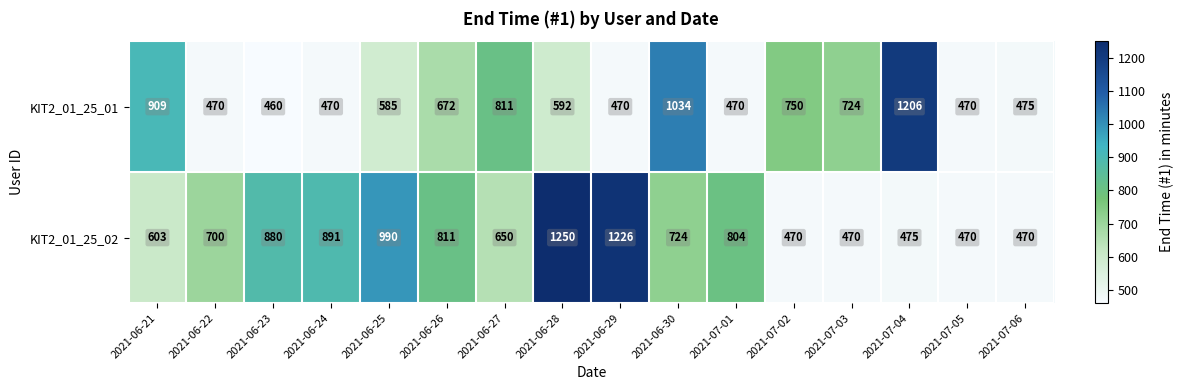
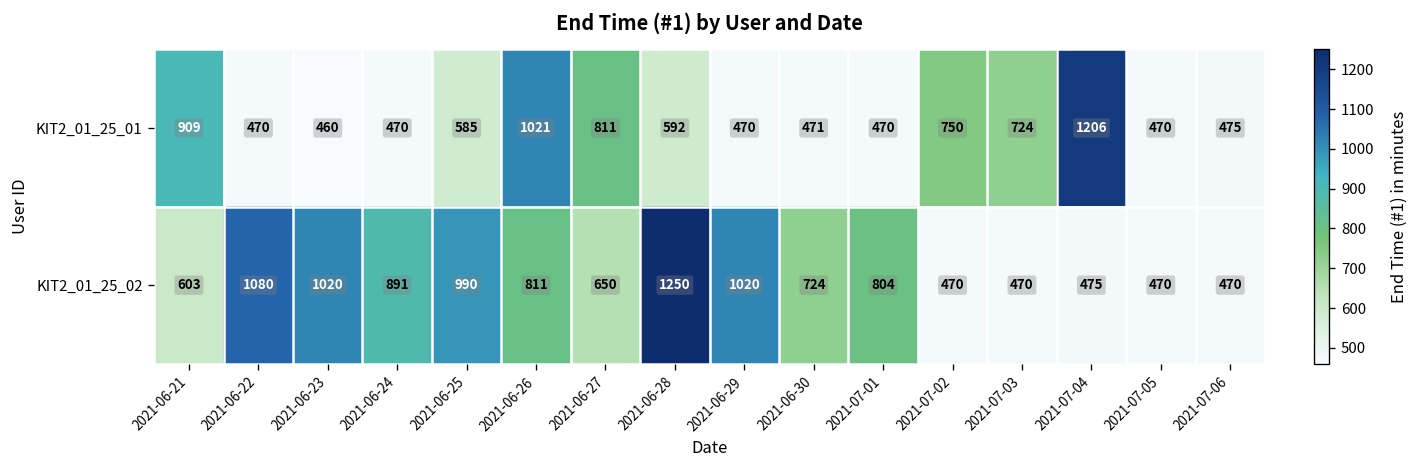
  {
    "KIT2_01_25_01": {
-     "2021-06-26": 672,
-     "2021-06-30": 1034
+     "2021-06-26": 1021,
+     "2021-06-30": 471
    },
    "KIT2_01_25_02": {
-     "2021-06-22": 700,
-     "2021-06-23": 880,
-     "2021-06-29": 1226
+     "2021-06-22": 1080,
+     "2021-06-23": 1020,
+     "2021-06-29": 1020
    }
  }
